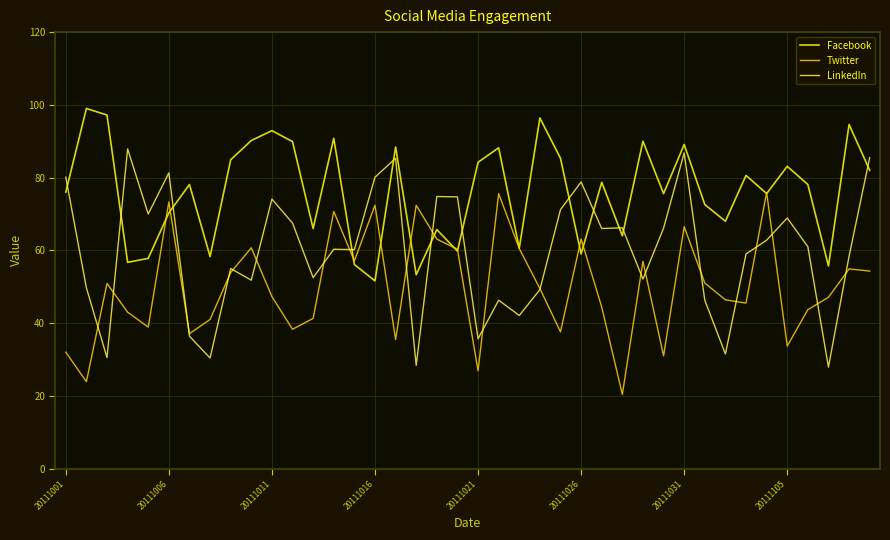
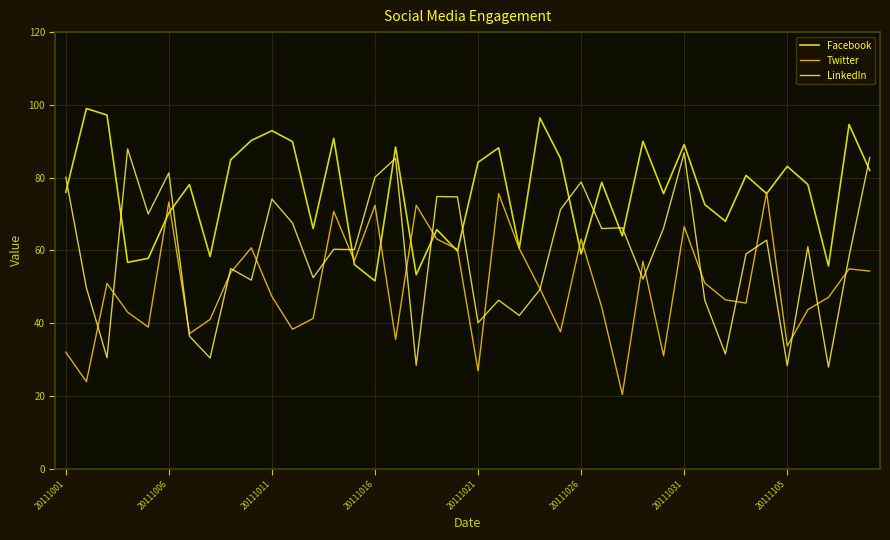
  {
    "LinkedIn": {
      "20111001": 80,
      "20111006": 81,
      "20111011": 74,
      "20111016": 80,
-     "20111021": 36,
+     "20111021": 40,
      "20111026": 79,
      "20111031": 87,
-     "20111105": 69
+     "20111105": 28
    }
  }
